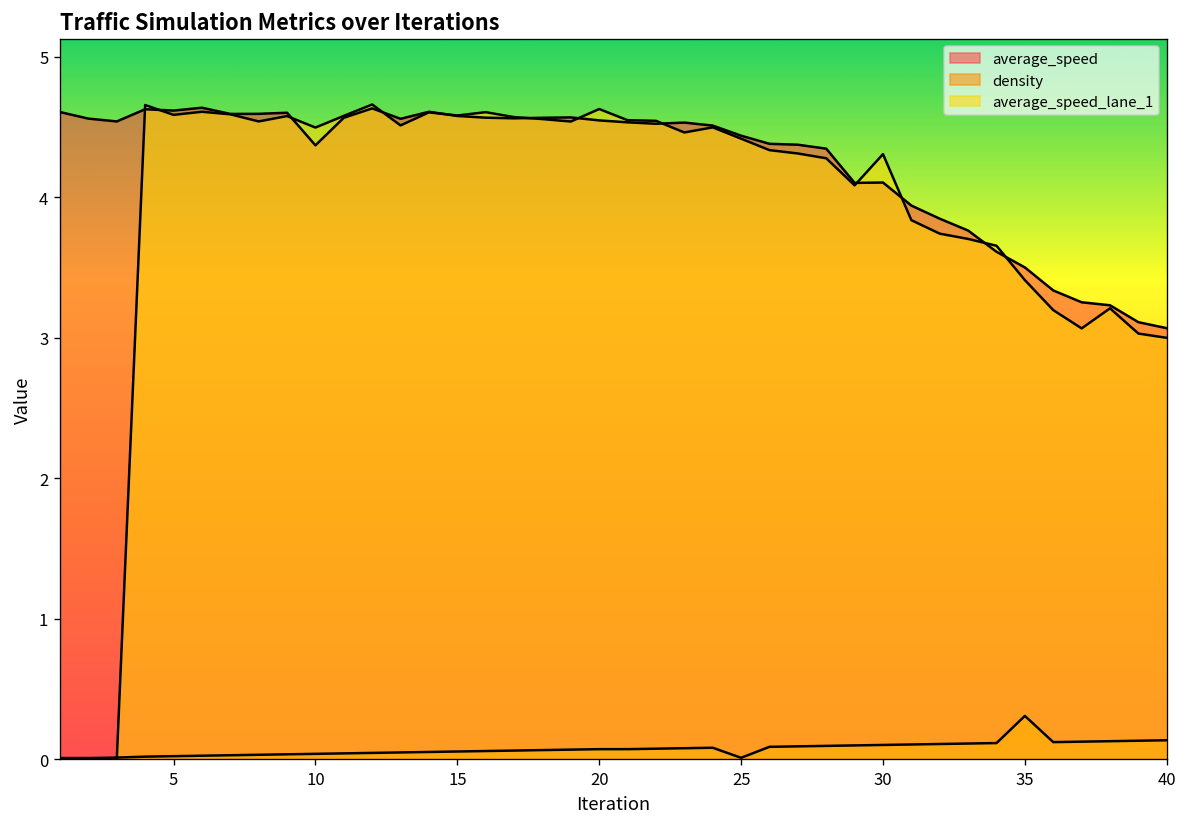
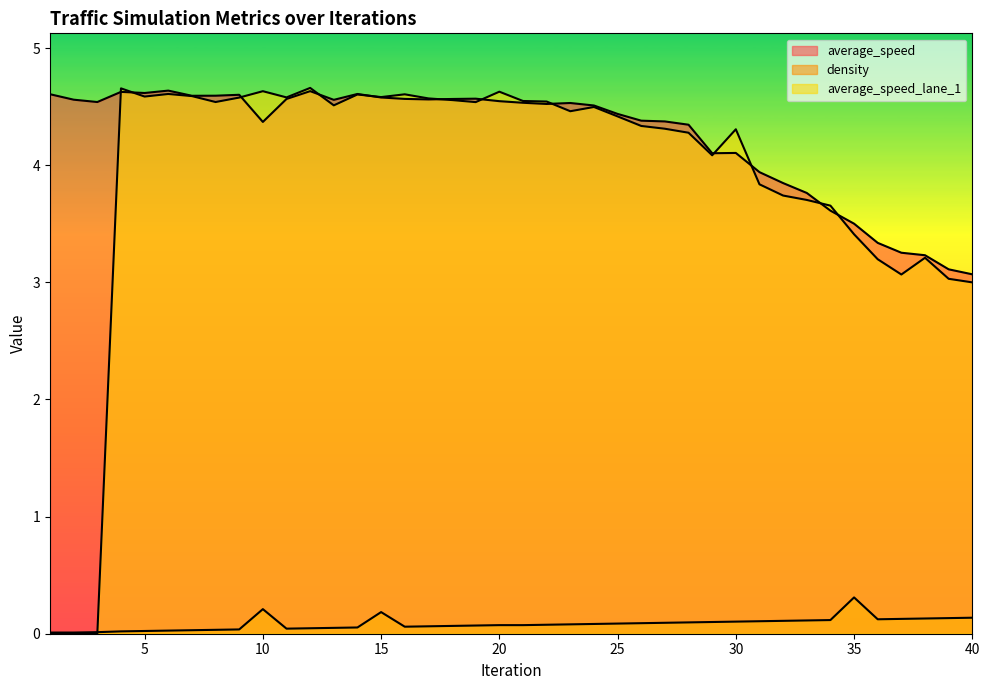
  {
    "average_speed": {
      "5": 4.62,
      "10": 4.37,
      "20": 4.55,
      "30": 4.11,
      "35": 3.50,
      "40": 3.07
    },
    "density": {
      "5": 0.02,
-     "10": 0.04,
-     "15": 0.06,
+     "10": 0.21,
+     "15": 0.18,
      "20": 0.07,
-     "25": 0.01,
+     "25": 0.09,
      "30": 0.10,
      "35": 0.31,
      "40": 0.14
    },
    "average_speed_lane_1": {
      "5": 4.59,
-     "10": 4.50,
+     "10": 4.63,
      "20": 4.63,
      "30": 4.31,
      "35": 3.41,
      "40": 3.00
    }
  }
